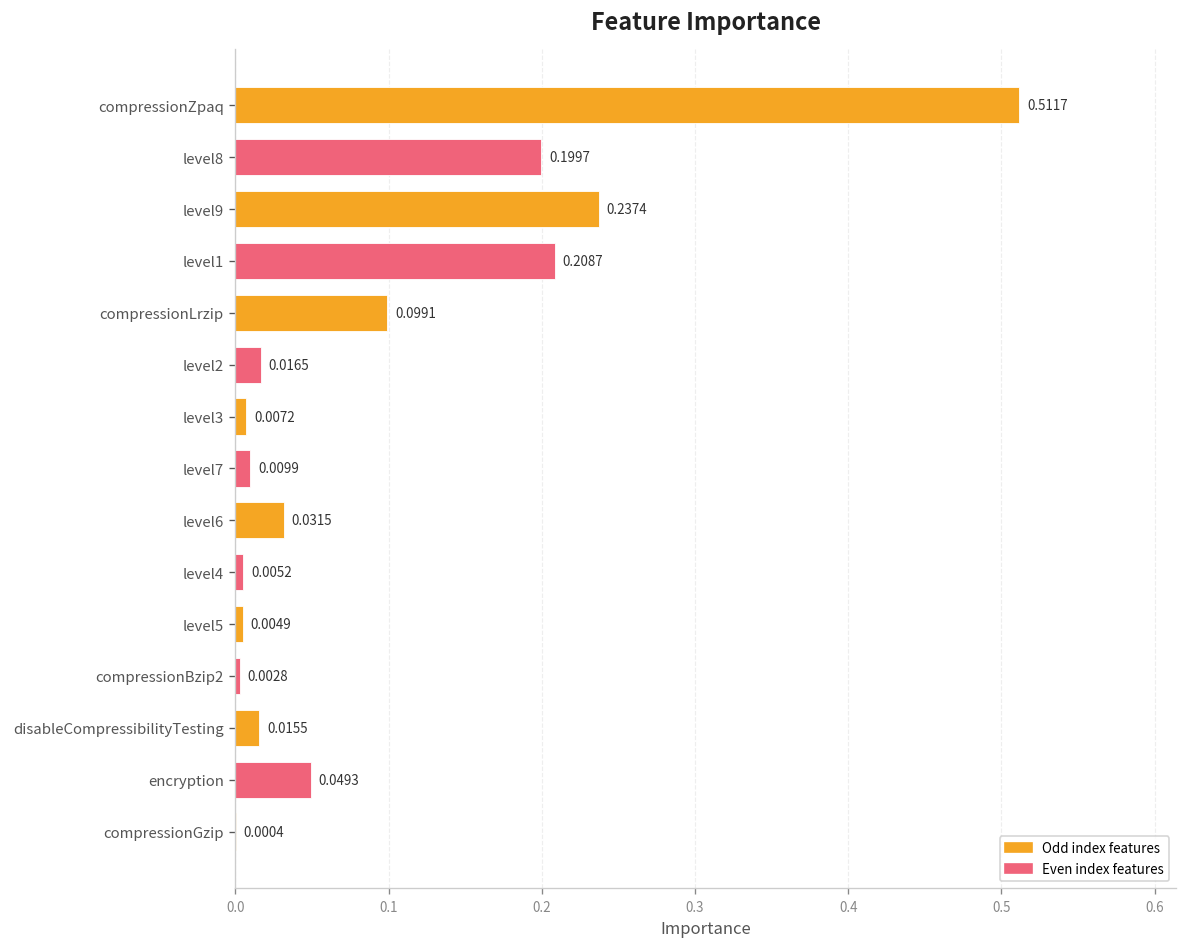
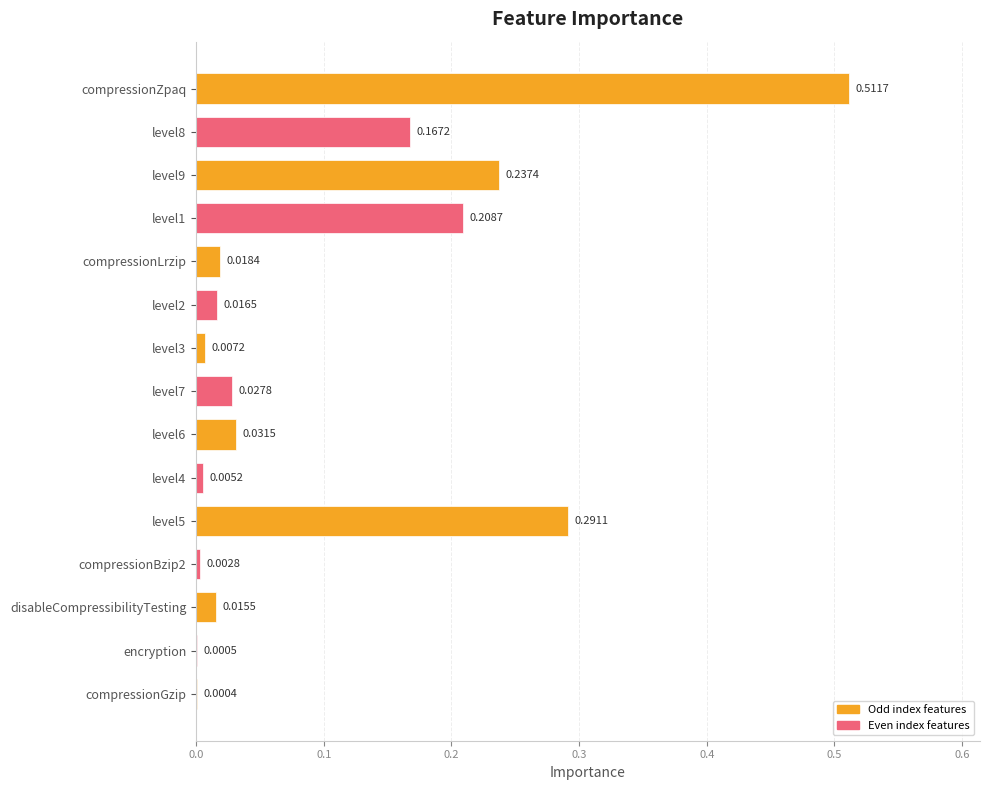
  {
    "compressionZpaq": 0.5117,
-   "level8": 0.1997,
+   "level8": 0.1672,
    "level9": 0.2374,
    "level1": 0.2087,
-   "compressionLrzip": 0.0991,
+   "compressionLrzip": 0.0184,
    "level2": 0.0165,
    "level3": 0.0072,
-   "level7": 0.0099,
+   "level7": 0.0278,
    "level6": 0.0315,
    "level4": 0.0052,
-   "level5": 0.0049,
+   "level5": 0.2911,
    "compressionBzip2": 0.0028,
    "disableCompressibilityTesting": 0.0155,
-   "encryption": 0.0493,
+   "encryption": 0.0005,
    "compressionGzip": 0.0004
  }
